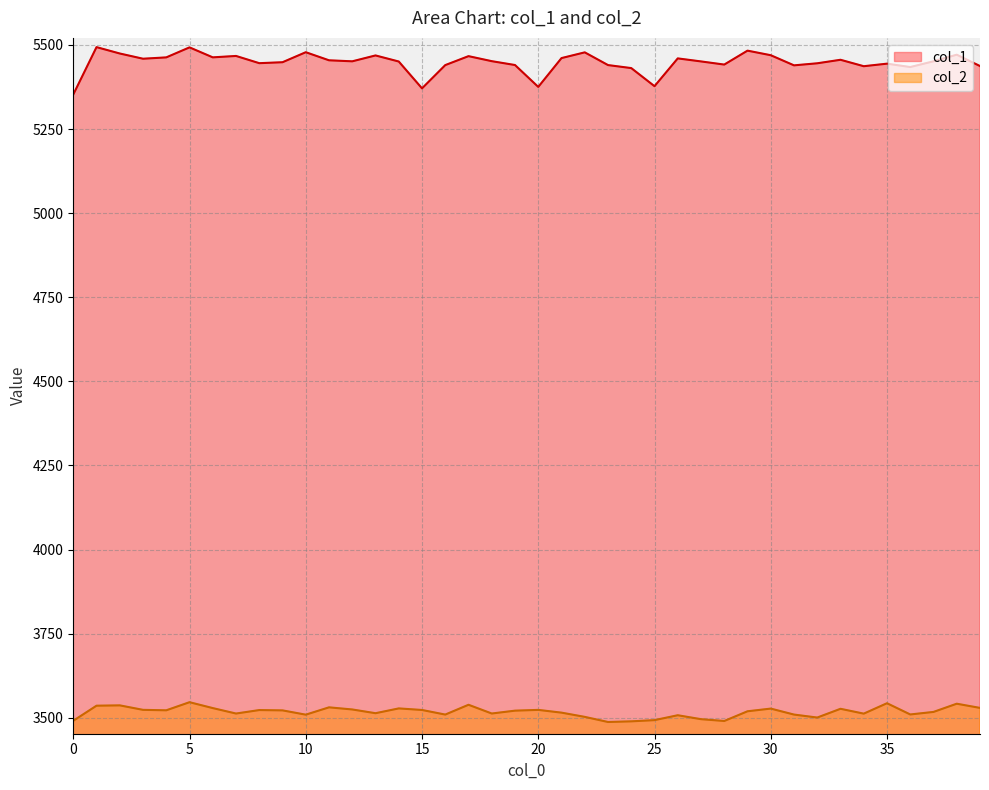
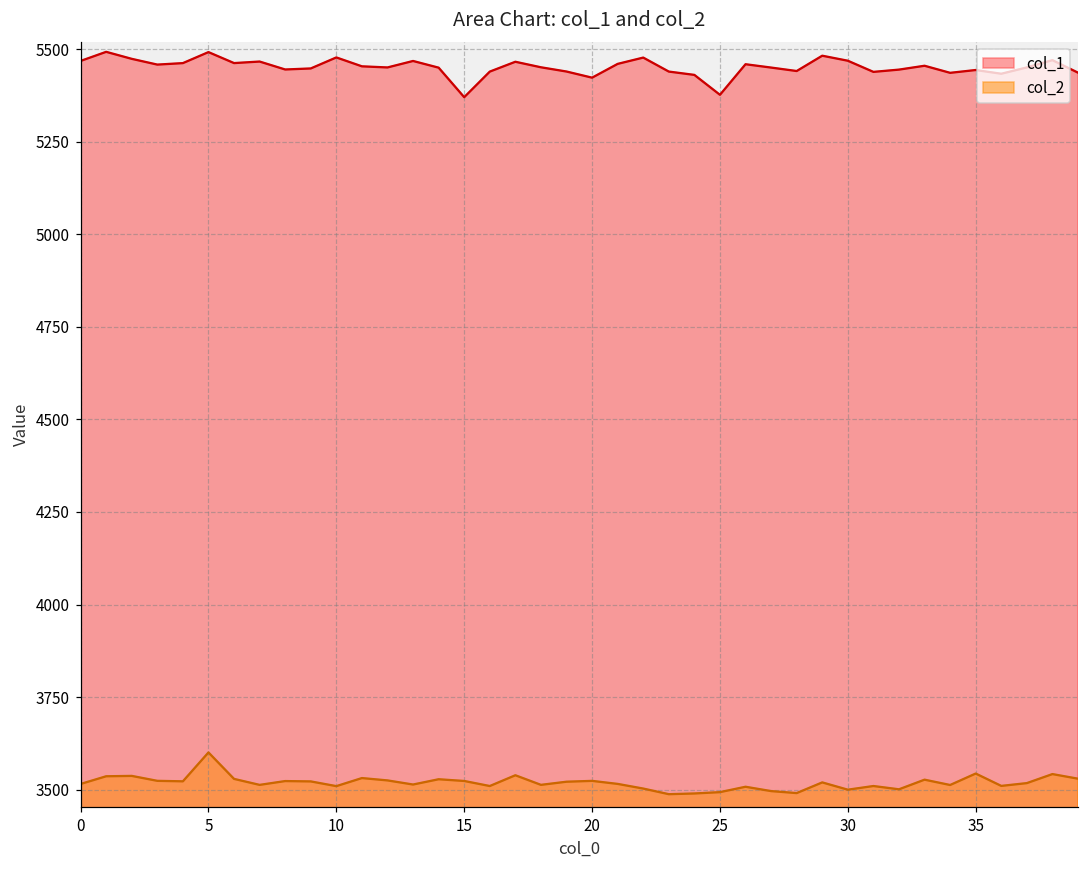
  {
    "col_1": {
-     "0": 5350,
+     "0": 5470,
      "5": 5490,
      "10": 5480,
      "15": 5370,
-     "20": 5380,
+     "20": 5420,
      "25": 5380,
      "30": 5470,
      "35": 5440
    },
    "col_2": {
-     "0": 3490,
-     "5": 3550,
+     "0": 3520,
+     "5": 3600,
      "10": 3510,
      "15": 3520,
      "20": 3520,
      "25": 3490,
-     "30": 3530,
+     "30": 3500,
      "35": 3540
    }
  }
